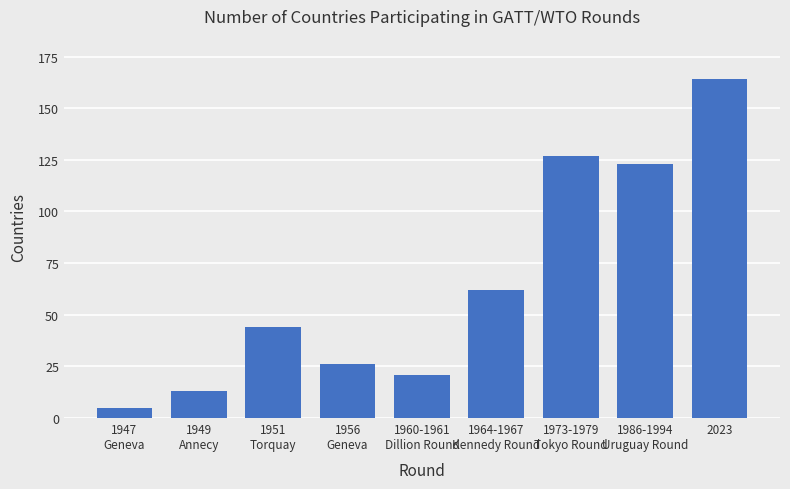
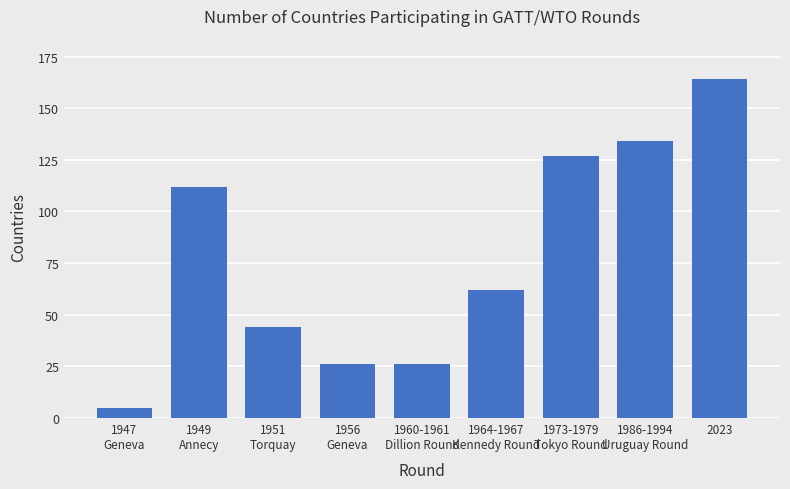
  {
    "1947 Geneva": 5,
-   "1949 Annecy": 13,
+   "1949 Annecy": 112,
    "1951 Torquay": 44,
    "1956 Geneva": 26,
-   "1960-1961 Dillion Round": 21,
+   "1960-1961 Dillion Round": 26,
    "1964-1967 Kennedy Round": 62,
    "1973-1979 Tokyo Round": 127,
-   "1986-1994 Uruguay Round": 123,
+   "1986-1994 Uruguay Round": 134,
    "2023": 164
  }
